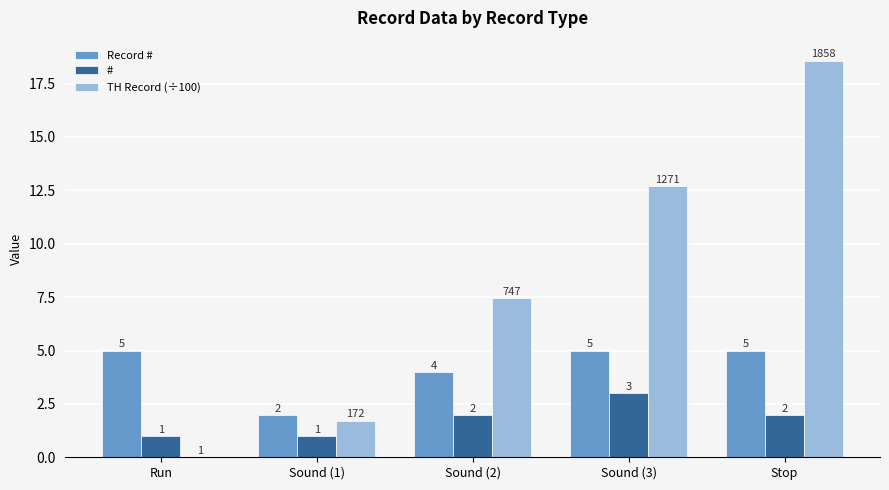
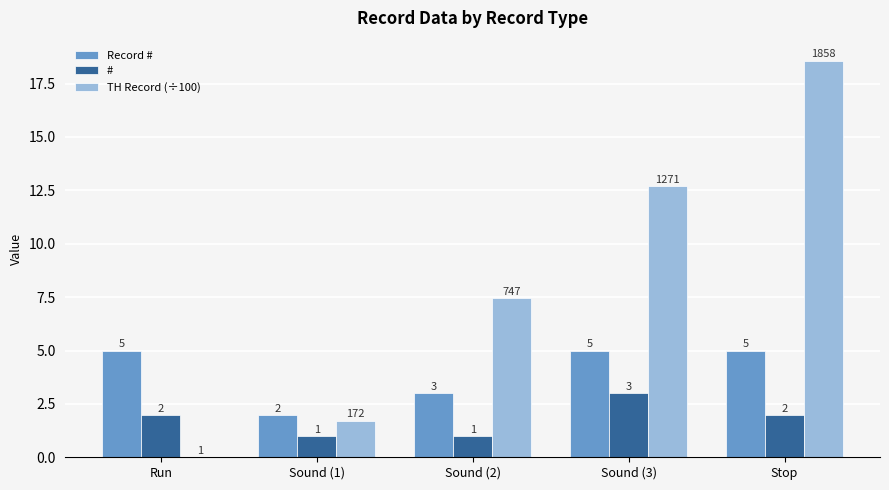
  {
    "Record #": {
      "Run": 5,
      "Sound (1)": 2,
-     "Sound (2)": 4,
+     "Sound (2)": 3,
      "Sound (3)": 5,
      "Stop": 5
    },
    "#": {
-     "Run": 1,
+     "Run": 2,
      "Sound (1)": 1,
-     "Sound (2)": 2,
+     "Sound (2)": 1,
      "Sound (3)": 3,
      "Stop": 2
    }
  }
